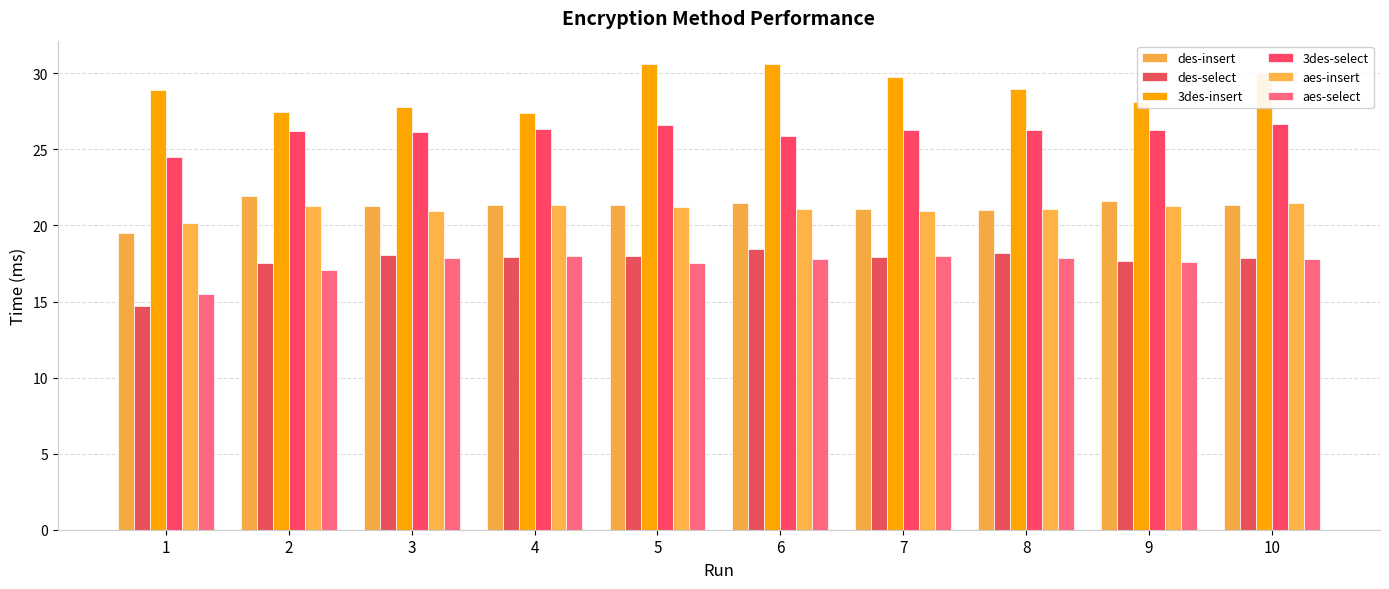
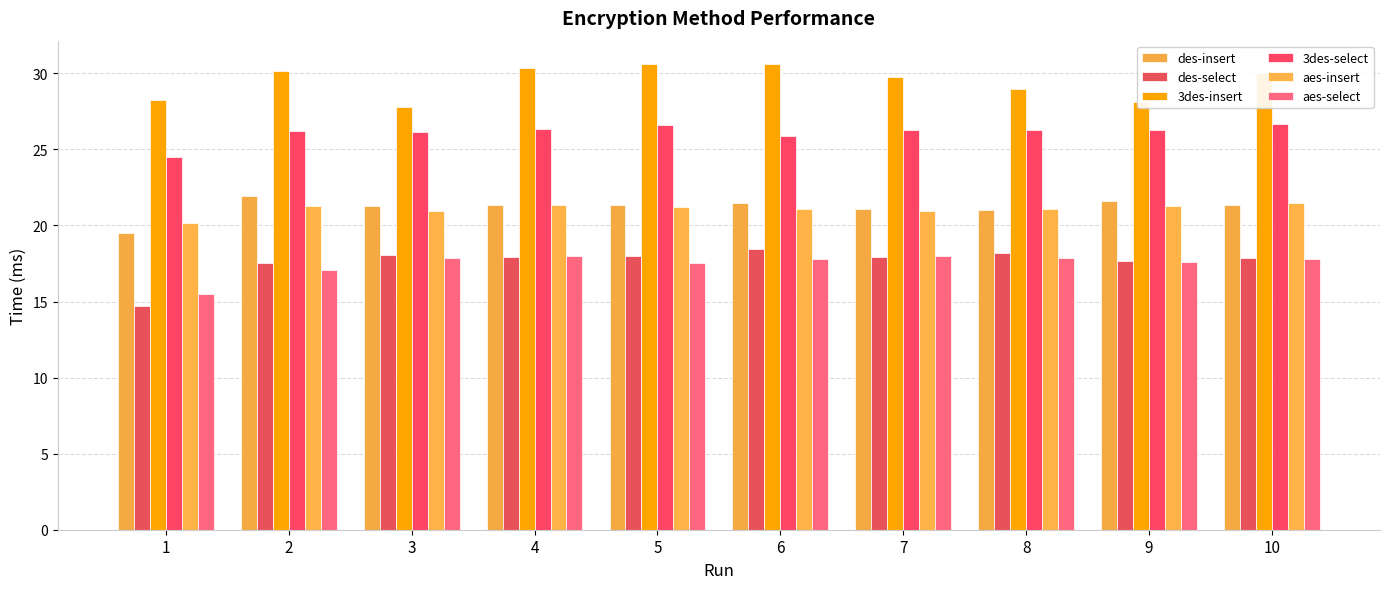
  {
    "3des-insert": {
-     "1": 28.9,
-     "2": 27.5,
+     "1": 28.2,
+     "2": 30.1,
      "3": 27.8,
-     "4": 27.4,
+     "4": 30.3,
      "5": 30.6,
      "6": 30.6,
      "7": 29.8,
      "8": 28.9
    }
  }
